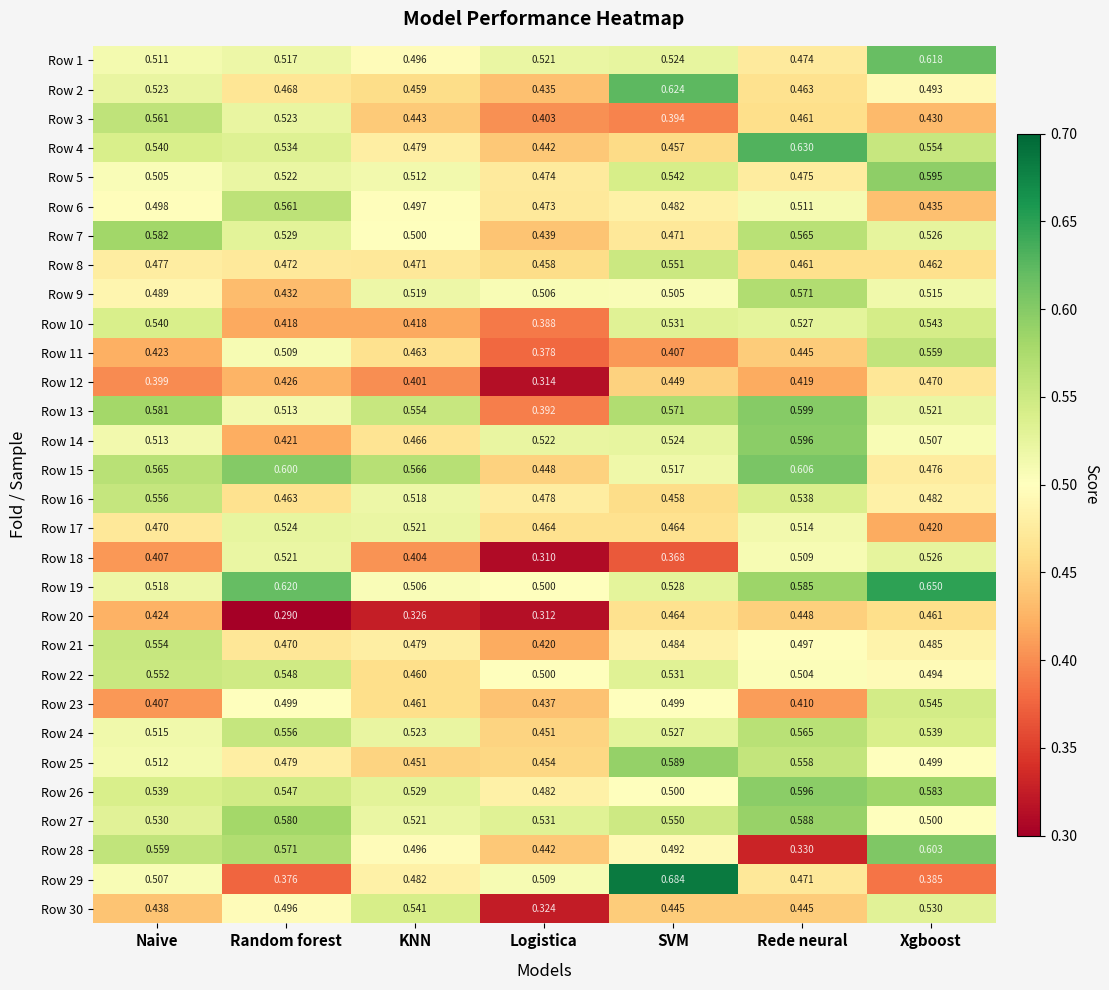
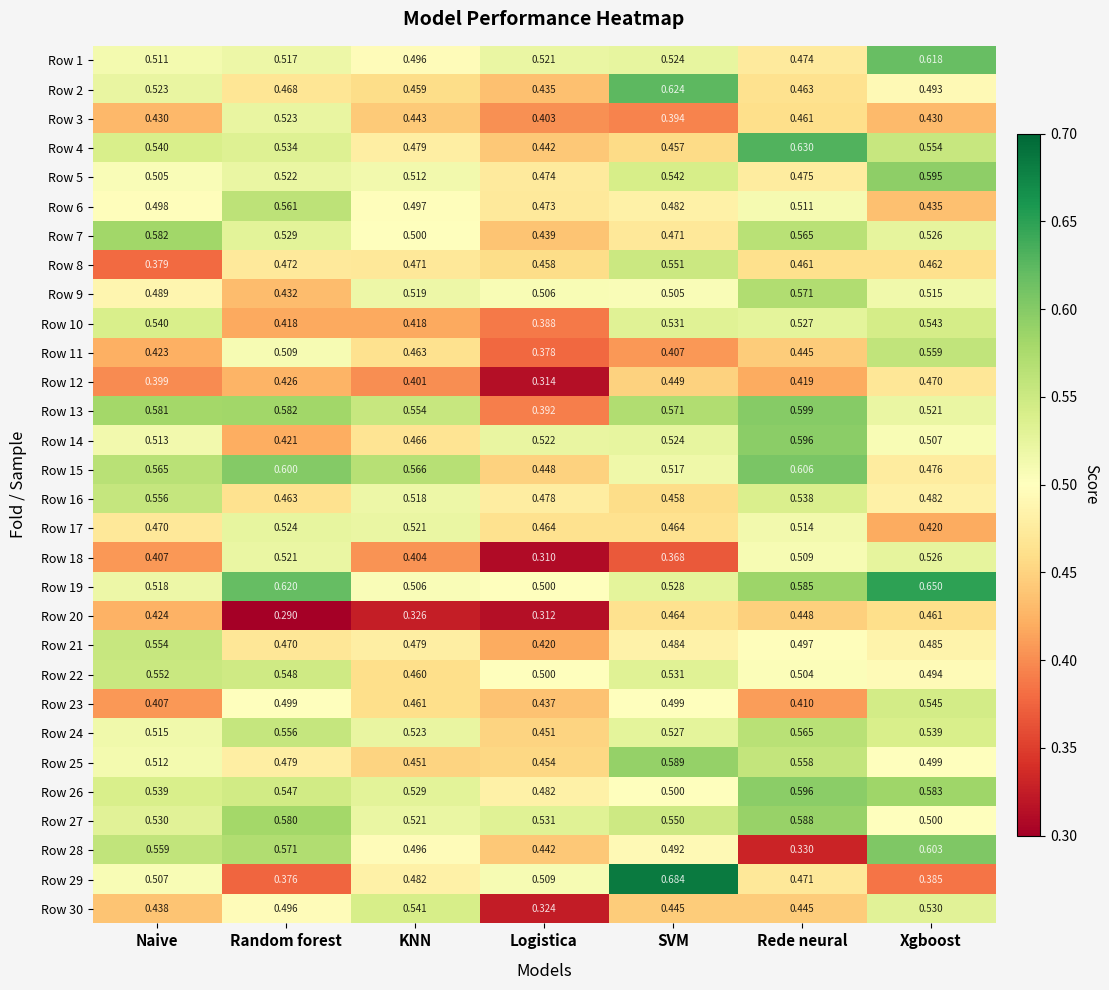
  {
    "Row 3": {
-     "Naive": 0.561,
+     "Naive": 0.430,
      "Random forest": 0.523,
      "KNN": 0.443,
      "Logistica": 0.403,
      "SVM": 0.394,
      "Rede neural": 0.461,
      "Xgboost": 0.430
    },
    "Row 8": {
-     "Naive": 0.477,
+     "Naive": 0.379,
      "Random forest": 0.472,
      "KNN": 0.471,
      "Logistica": 0.458,
      "SVM": 0.551,
      "Rede neural": 0.461,
      "Xgboost": 0.462
    },
    "Row 13": {
      "Naive": 0.581,
-     "Random forest": 0.513,
+     "Random forest": 0.582,
      "KNN": 0.554,
      "Logistica": 0.392,
      "SVM": 0.571,
      "Rede neural": 0.599,
      "Xgboost": 0.521
    }
  }
